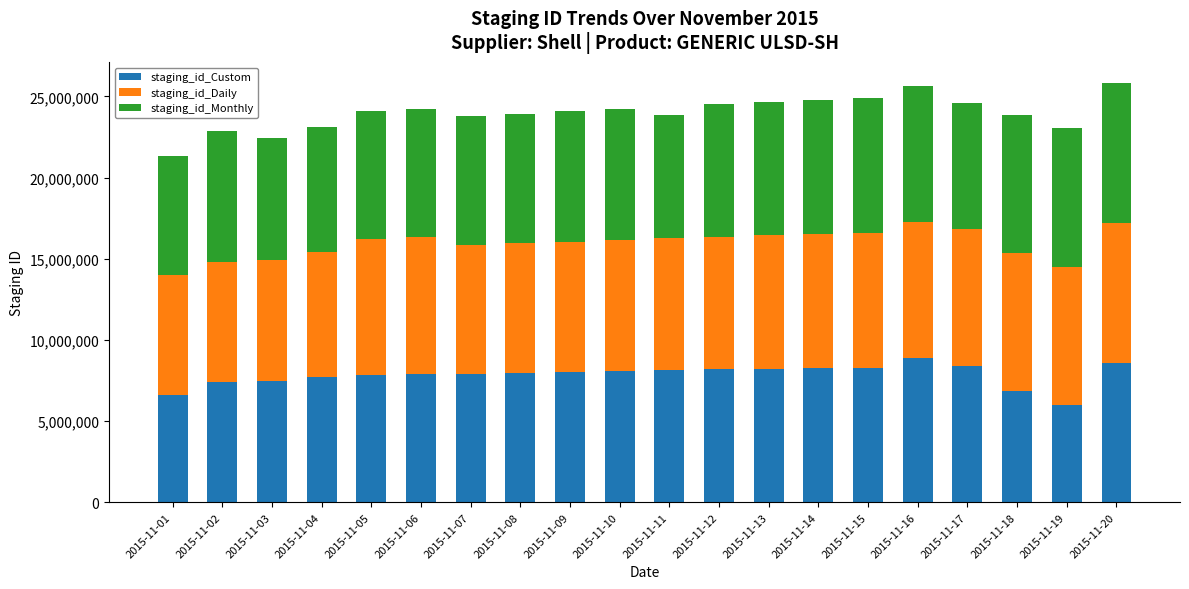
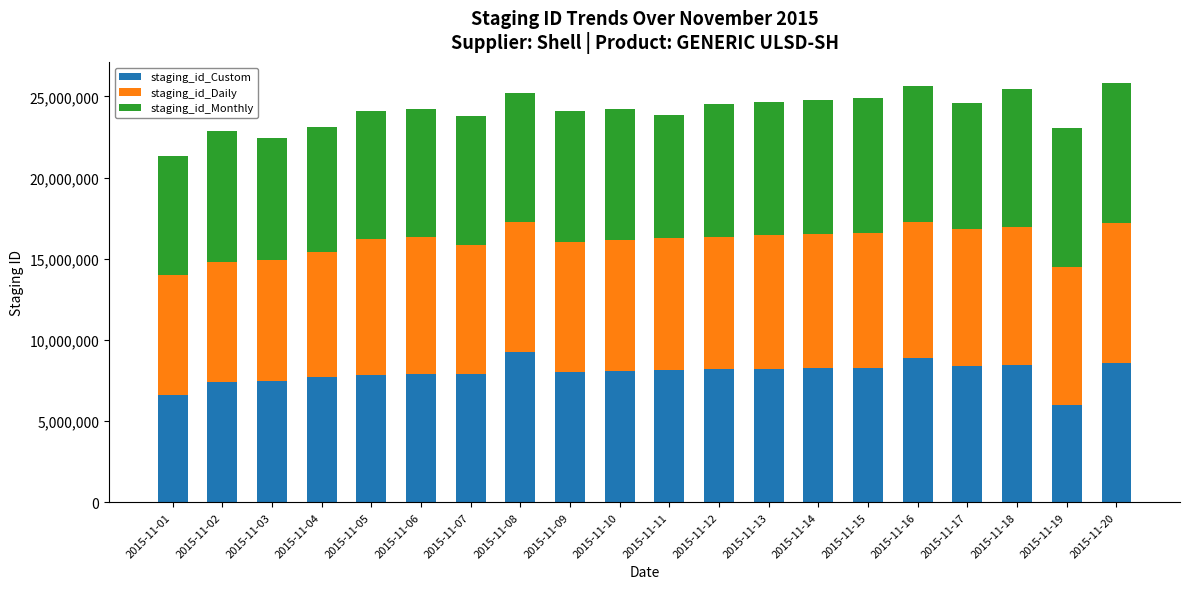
  {
    "staging_id_Custom": {
      "2015-11-01": "6,600,000",
      "2015-11-02": "7,400,000",
      "2015-11-03": "7,500,000",
      "2015-11-04": "7,700,000",
      "2015-11-05": "7,800,000",
      "2015-11-06": "7,900,000",
      "2015-11-07": "7,900,000",
-     "2015-11-08": "8,000,000",
+     "2015-11-08": "9,300,000",
      "2015-11-09": "8,000,000",
      "2015-11-10": "8,100,000",
      "2015-11-11": "8,100,000",
      "2015-11-12": "8,200,000",
      "2015-11-13": "8,200,000",
      "2015-11-14": "8,300,000",
      "2015-11-15": "8,300,000",
      "2015-11-16": "8,900,000",
      "2015-11-17": "8,400,000",
-     "2015-11-18": "6,900,000",
+     "2015-11-18": "8,500,000",
      "2015-11-19": "6,000,000",
      "2015-11-20": "8,600,000"
    },
    "staging_id_Daily": {
      "2015-11-01": "7,400,000",
      "2015-11-02": "7,400,000",
      "2015-11-03": "7,500,000",
      "2015-11-04": "7,700,000",
      "2015-11-05": "8,400,000",
      "2015-11-06": "8,500,000",
      "2015-11-07": "7,900,000",
      "2015-11-08": "8,000,000",
      "2015-11-09": "8,000,000",
      "2015-11-10": "8,100,000",
      "2015-11-11": "8,100,000",
      "2015-11-12": "8,200,000",
      "2015-11-13": "8,200,000",
      "2015-11-14": "8,300,000",
      "2015-11-15": "8,300,000",
      "2015-11-16": "8,400,000",
      "2015-11-17": "8,400,000",
      "2015-11-18": "8,500,000",
      "2015-11-19": "8,500,000",
      "2015-11-20": "8,600,000"
    },
    "staging_id_Monthly": {
      "2015-11-01": "7,400,000",
      "2015-11-02": "8,000,000",
      "2015-11-03": "7,500,000",
      "2015-11-04": "7,700,000",
      "2015-11-05": "7,800,000",
      "2015-11-06": "7,900,000",
      "2015-11-07": "7,900,000",
      "2015-11-08": "8,000,000",
      "2015-11-09": "8,000,000",
      "2015-11-10": "8,100,000",
      "2015-11-11": "7,600,000",
      "2015-11-12": "8,200,000",
      "2015-11-13": "8,200,000",
      "2015-11-14": "8,300,000",
      "2015-11-15": "8,300,000",
      "2015-11-16": "8,400,000",
      "2015-11-17": "7,800,000",
      "2015-11-18": "8,500,000",
      "2015-11-19": "8,500,000",
      "2015-11-20": "8,600,000"
    }
  }
